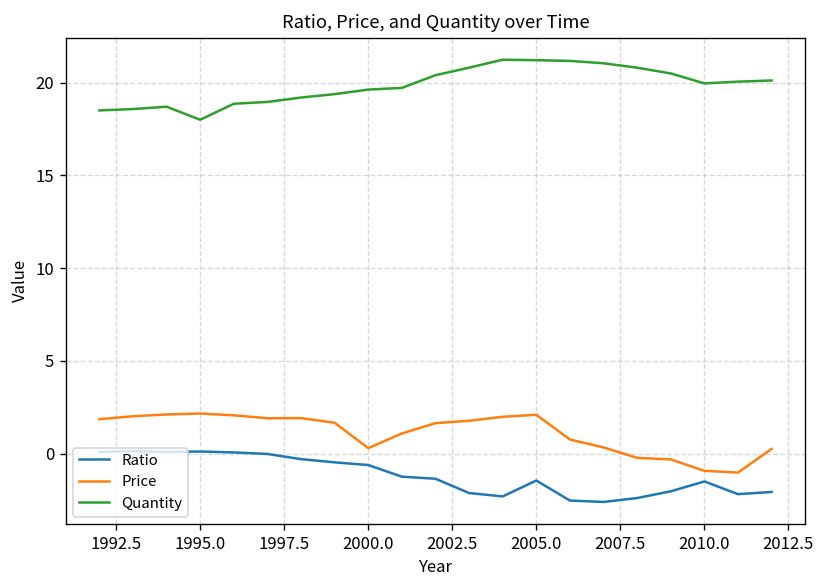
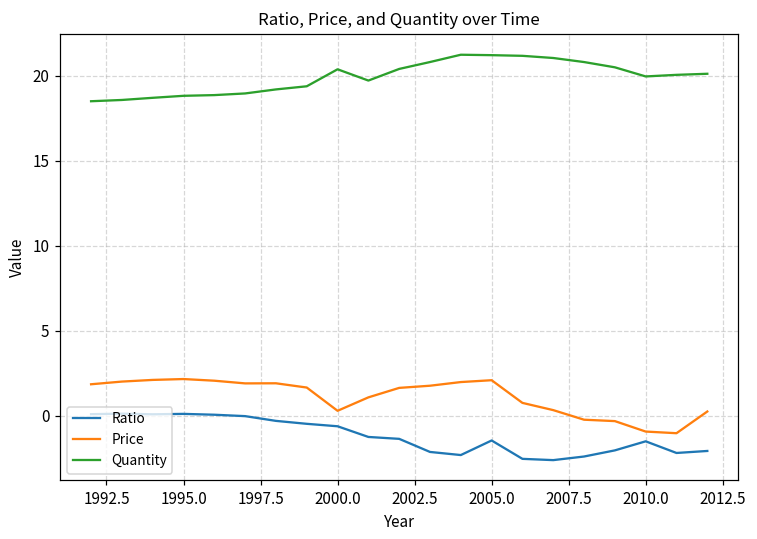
  {
    "Ratio": {
      "1995.0": 0.1,
      "2000.0": -0.6,
      "2005.0": -1.5,
      "2010.0": -1.5
    },
    "Price": {
      "1995.0": 2.2,
      "2000.0": 0.3,
      "2005.0": 2.1,
      "2010.0": -0.9
    },
    "Quantity": {
-     "1995.0": 18.0,
-     "2000.0": 19.6,
+     "1995.0": 18.8,
+     "2000.0": 20.4,
      "2005.0": 21.2,
      "2010.0": 20.0
    }
  }
